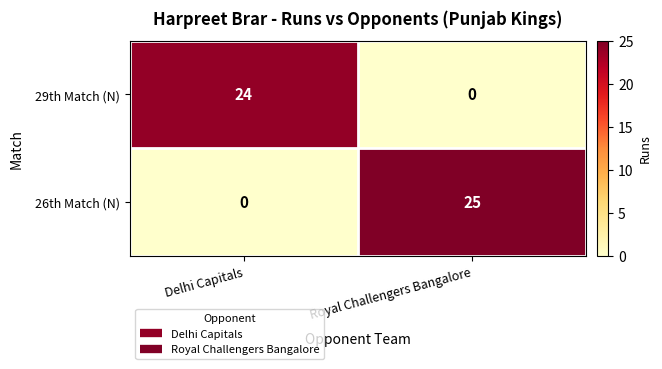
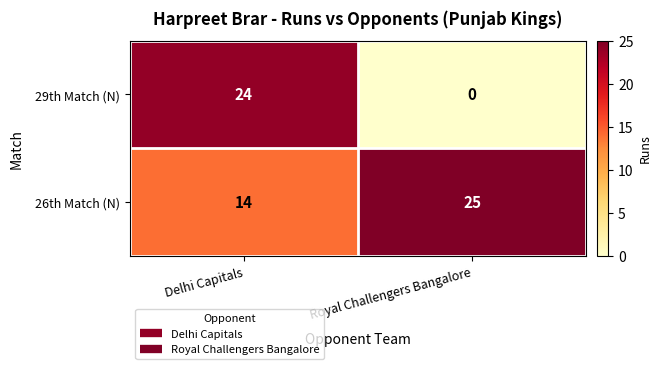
  {
    "29th Match (N)": {
      "Delhi Capitals": 24,
      "Royal Challengers Bangalore": 0
    },
    "26th Match (N)": {
-     "Delhi Capitals": 0,
+     "Delhi Capitals": 14,
      "Royal Challengers Bangalore": 25
    }
  }
